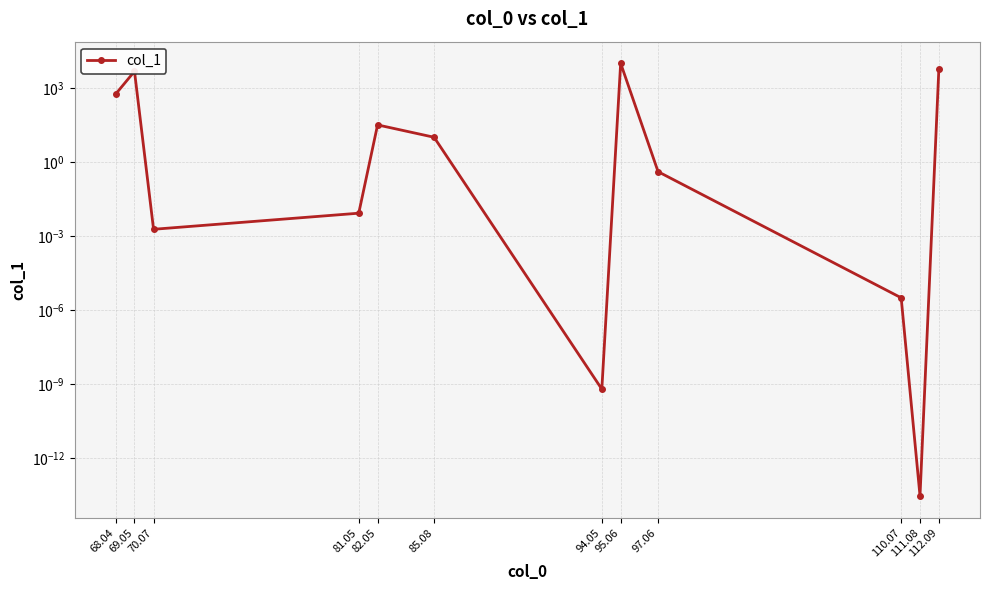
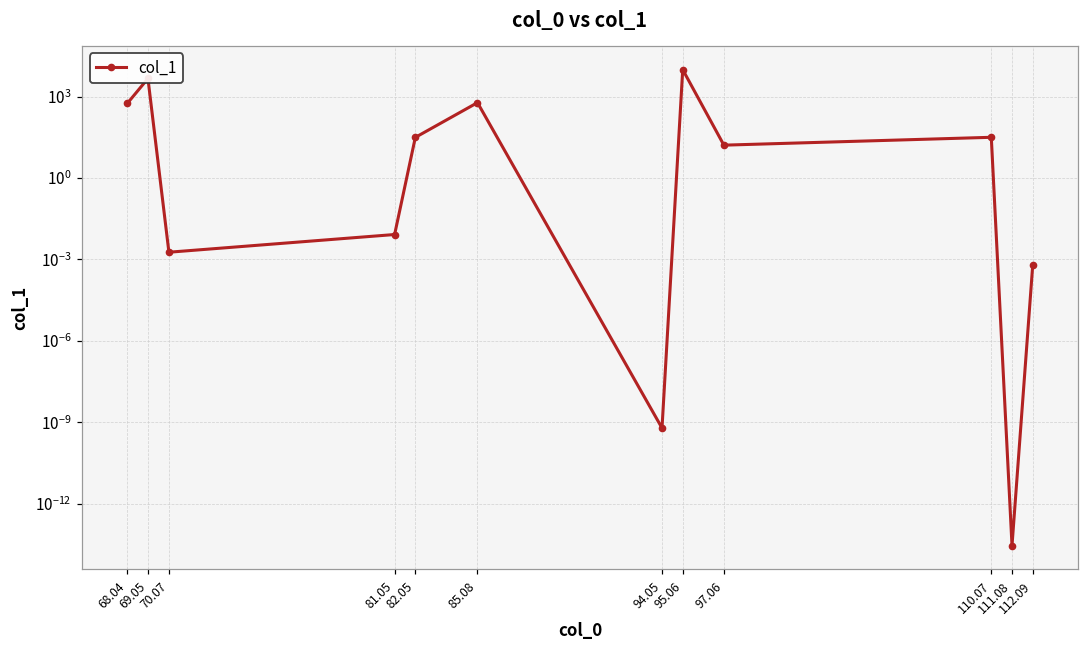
  {
    "68.04": 600,
    "70.07": 0.002,
    "81.05": 0.008,
    "82.05": 30,
-   "85.08": 10,
+   "85.08": 600,
    "94.05": 0.0000000006,
    "95.06": 10000,
-   "97.06": 0.4,
-   "110.07": 0,
+   "97.06": 20,
+   "110.07": 30,
    "111.08": 0.000000000000,
-   "112.09": 6000
+   "112.09": 0.0006
  }
